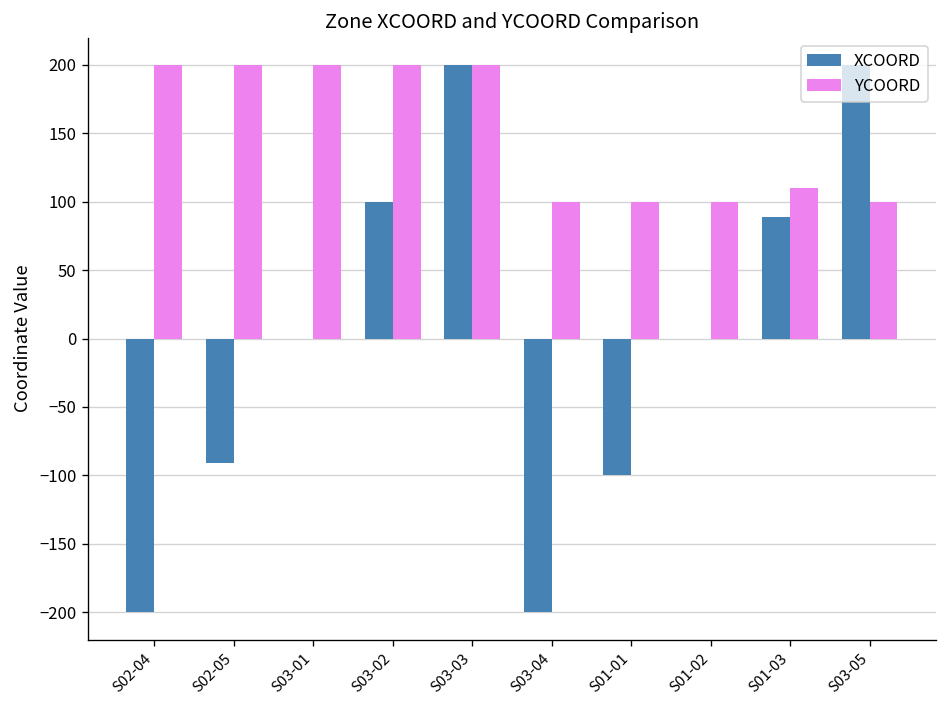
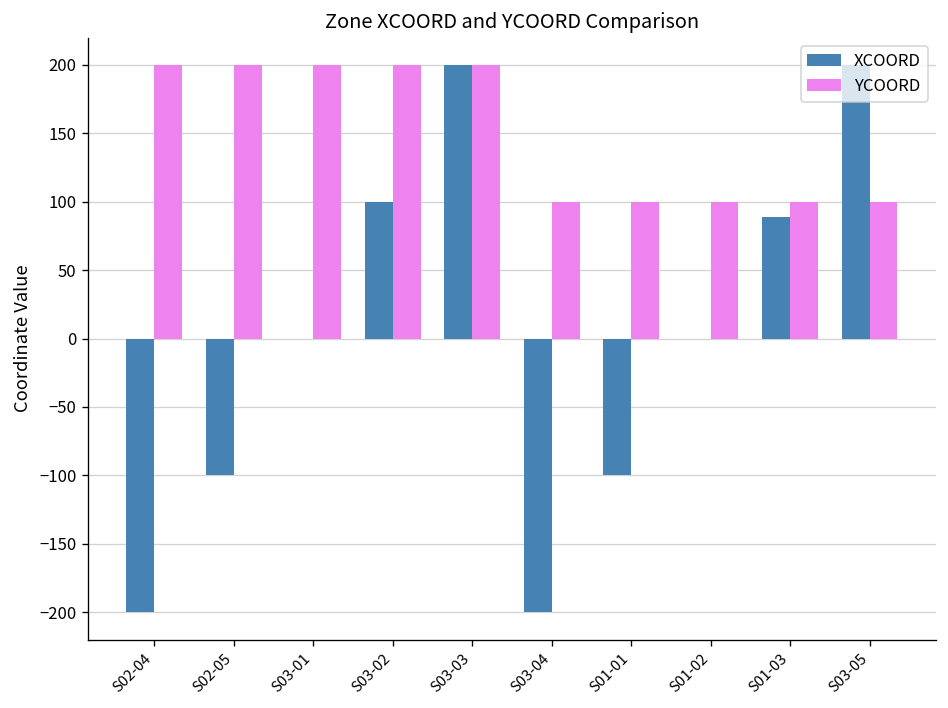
  {
    "XCOORD": {
      "S02-04": -200,
-     "S02-05": -91,
+     "S02-05": -100,
      "S03-01": 0,
      "S03-02": 100,
      "S03-03": 200,
      "S03-04": -200,
      "S01-01": -100,
      "S01-02": 0,
      "S01-03": 89
    },
    "YCOORD": {
      "S02-04": 200,
      "S02-05": 200,
      "S03-01": 200,
      "S03-02": 200,
      "S03-03": 200,
      "S03-04": 100,
      "S01-01": 100,
      "S01-02": 100,
-     "S01-03": 110,
+     "S01-03": 100,
      "S03-05": 100
    }
  }
